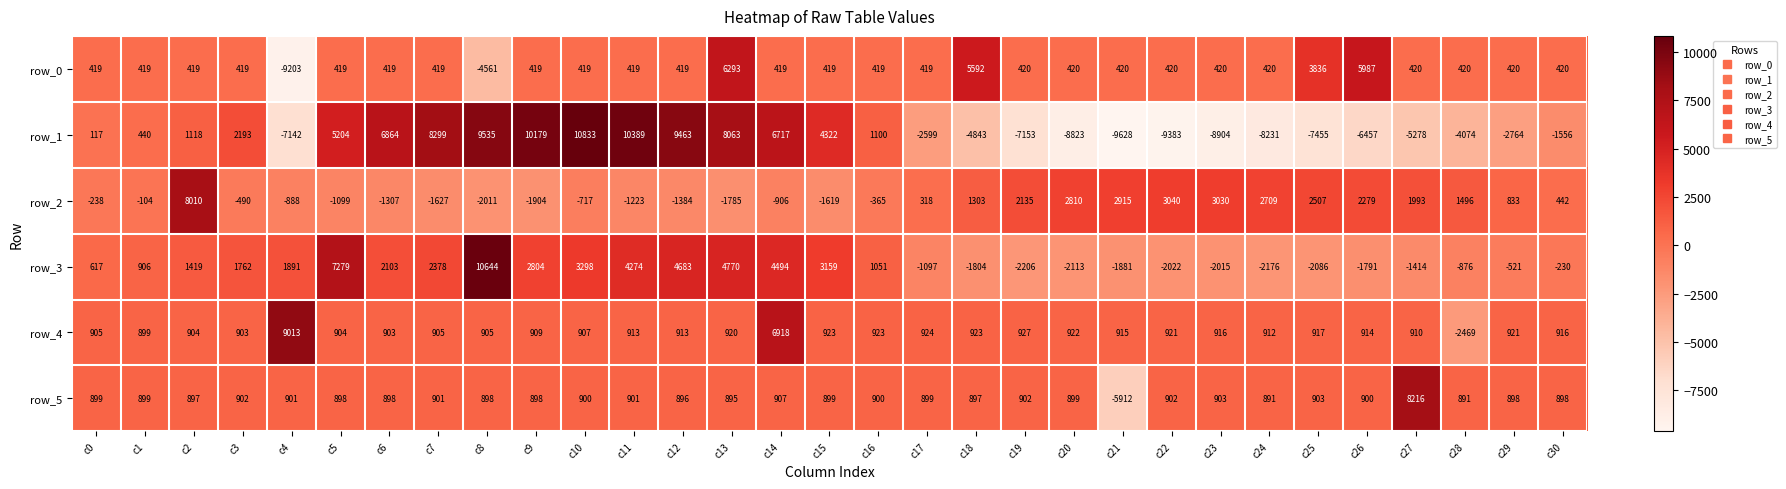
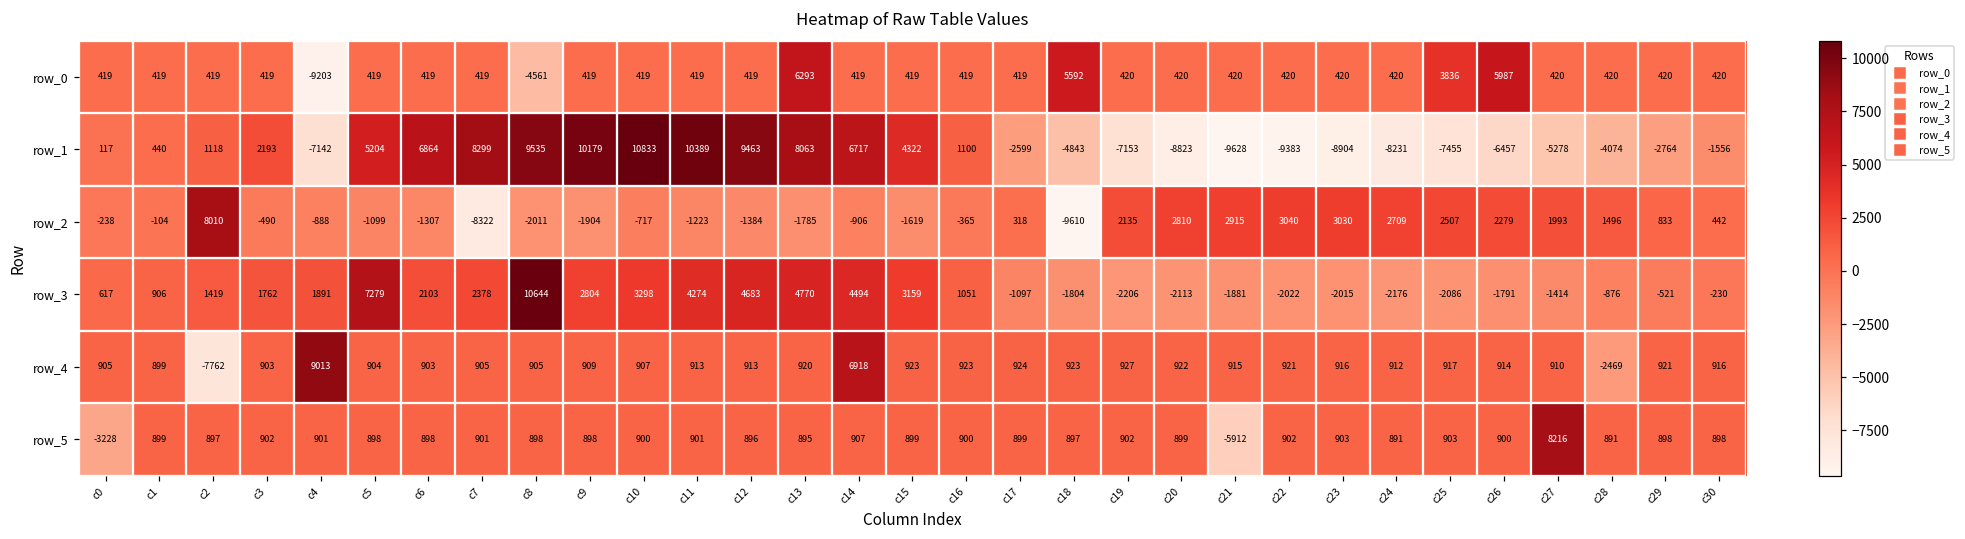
  {
    "row_0": {
      "c0": 419,
      "c1": 419,
      "c2": 419,
      "c3": 419,
      "c4": -9203,
      "c5": 419,
      "c6": 419,
      "c7": 419,
      "c8": -4561,
      "c9": 419,
      "c10": 419,
      "c11": 419,
      "c12": 419,
      "c13": 6293,
      "c14": 419,
      "c15": 419,
      "c16": 419,
      "c17": 419,
      "c18": 5592,
      "c19": 420,
      "c20": 420,
      "c21": 420,
      "c22": 420,
      "c23": 420,
      "c24": 420,
      "c25": 3836,
      "c26": 5987,
      "c27": 420,
      "c28": 420,
      "c29": 420,
      "c30": 420
    },
    "row_1": {
      "c0": 117,
      "c1": 440,
      "c2": 1118,
      "c3": 2193,
      "c4": -7142,
      "c5": 5204,
      "c6": 6864,
      "c7": 8299,
      "c8": 9535,
      "c9": 10179,
      "c10": 10833,
      "c11": 10389,
      "c12": 9463,
      "c13": 8063,
      "c14": 6717,
      "c15": 4322,
      "c16": 1100,
      "c17": -2599,
      "c18": -4843,
      "c19": -7153,
      "c20": -8823,
      "c21": -9628,
      "c22": -9383,
      "c23": -8904,
      "c24": -8231,
      "c25": -7455,
      "c26": -6457,
      "c27": -5278,
      "c28": -4074,
      "c29": -2764,
      "c30": -1556
    },
    "row_2": {
      "c0": -238,
      "c1": -104,
      "c2": 8010,
      "c3": -490,
      "c4": -888,
      "c5": -1099,
      "c6": -1307,
-     "c7": -1627,
+     "c7": -8322,
      "c8": -2011,
      "c9": -1904,
      "c10": -717,
      "c11": -1223,
      "c12": -1384,
      "c13": -1785,
      "c14": -906,
      "c15": -1619,
      "c16": -365,
      "c17": 318,
-     "c18": 1303,
+     "c18": -9610,
      "c19": 2135,
      "c20": 2810,
      "c21": 2915,
      "c22": 3040,
      "c23": 3030,
      "c24": 2709,
      "c25": 2507,
      "c26": 2279,
      "c27": 1993,
      "c28": 1496,
      "c29": 833,
      "c30": 442
    },
    "row_3": {
      "c0": 617,
      "c1": 906,
      "c2": 1419,
      "c3": 1762,
      "c4": 1891,
      "c5": 7279,
      "c6": 2103,
      "c7": 2378,
      "c8": 10644,
      "c9": 2804,
      "c10": 3298,
      "c11": 4274,
      "c12": 4683,
      "c13": 4770,
      "c14": 4494,
      "c15": 3159,
      "c16": 1051,
      "c17": -1097,
      "c18": -1804,
      "c19": -2206,
      "c20": -2113,
      "c21": -1881,
      "c22": -2022,
      "c23": -2015,
      "c24": -2176,
      "c25": -2086,
      "c26": -1791,
      "c27": -1414,
      "c28": -876,
      "c29": -521,
      "c30": -230
    },
    "row_4": {
      "c0": 905,
      "c1": 899,
-     "c2": 904,
+     "c2": -7762,
      "c3": 903,
      "c4": 9013,
      "c5": 904,
      "c6": 903,
      "c7": 905,
      "c8": 905,
      "c9": 909,
      "c10": 907,
      "c11": 913,
      "c12": 913,
      "c13": 920,
      "c14": 6918,
      "c15": 923,
      "c16": 923,
      "c17": 924,
      "c18": 923,
      "c19": 927,
      "c20": 922,
      "c21": 915,
      "c22": 921,
      "c23": 916,
      "c24": 912,
      "c25": 917,
      "c26": 914,
      "c27": 910,
      "c28": -2469,
      "c29": 921,
      "c30": 916
    },
    "row_5": {
-     "c0": 899,
+     "c0": -3228,
      "c1": 899,
      "c2": 897,
      "c3": 902,
      "c4": 901,
      "c5": 898,
      "c6": 898,
      "c7": 901,
      "c8": 898,
      "c9": 898,
      "c10": 900,
      "c11": 901,
      "c12": 896,
      "c13": 895,
      "c14": 907,
      "c15": 899,
      "c16": 900,
      "c17": 899,
      "c18": 897,
      "c19": 902,
      "c20": 899,
      "c21": -5912,
      "c22": 902,
      "c23": 903,
      "c24": 891,
      "c25": 903,
      "c26": 900,
      "c27": 8216,
      "c28": 891,
      "c29": 898,
      "c30": 898
    }
  }
